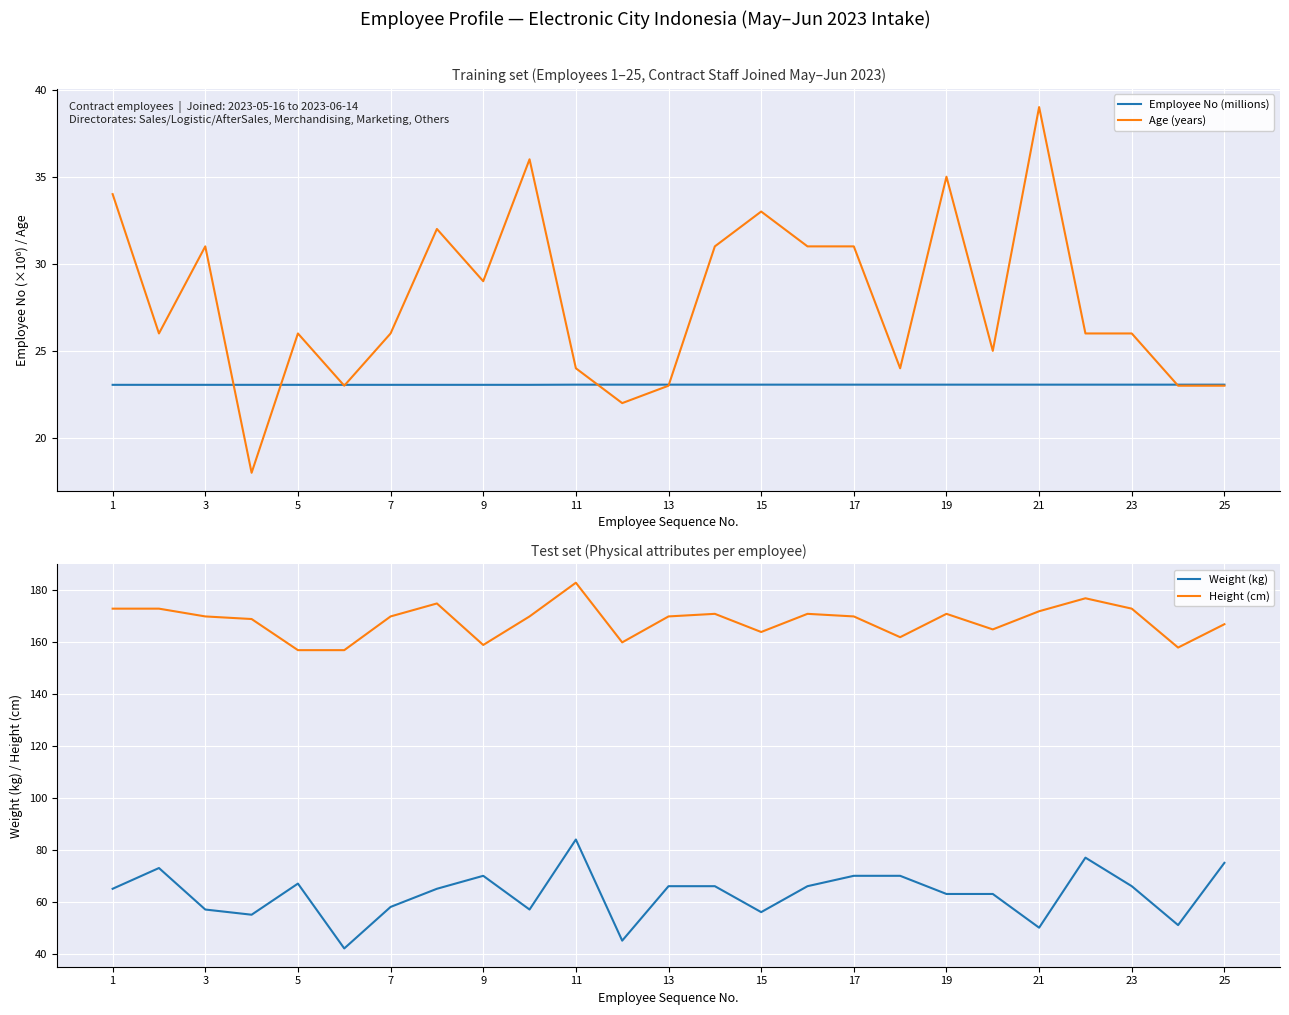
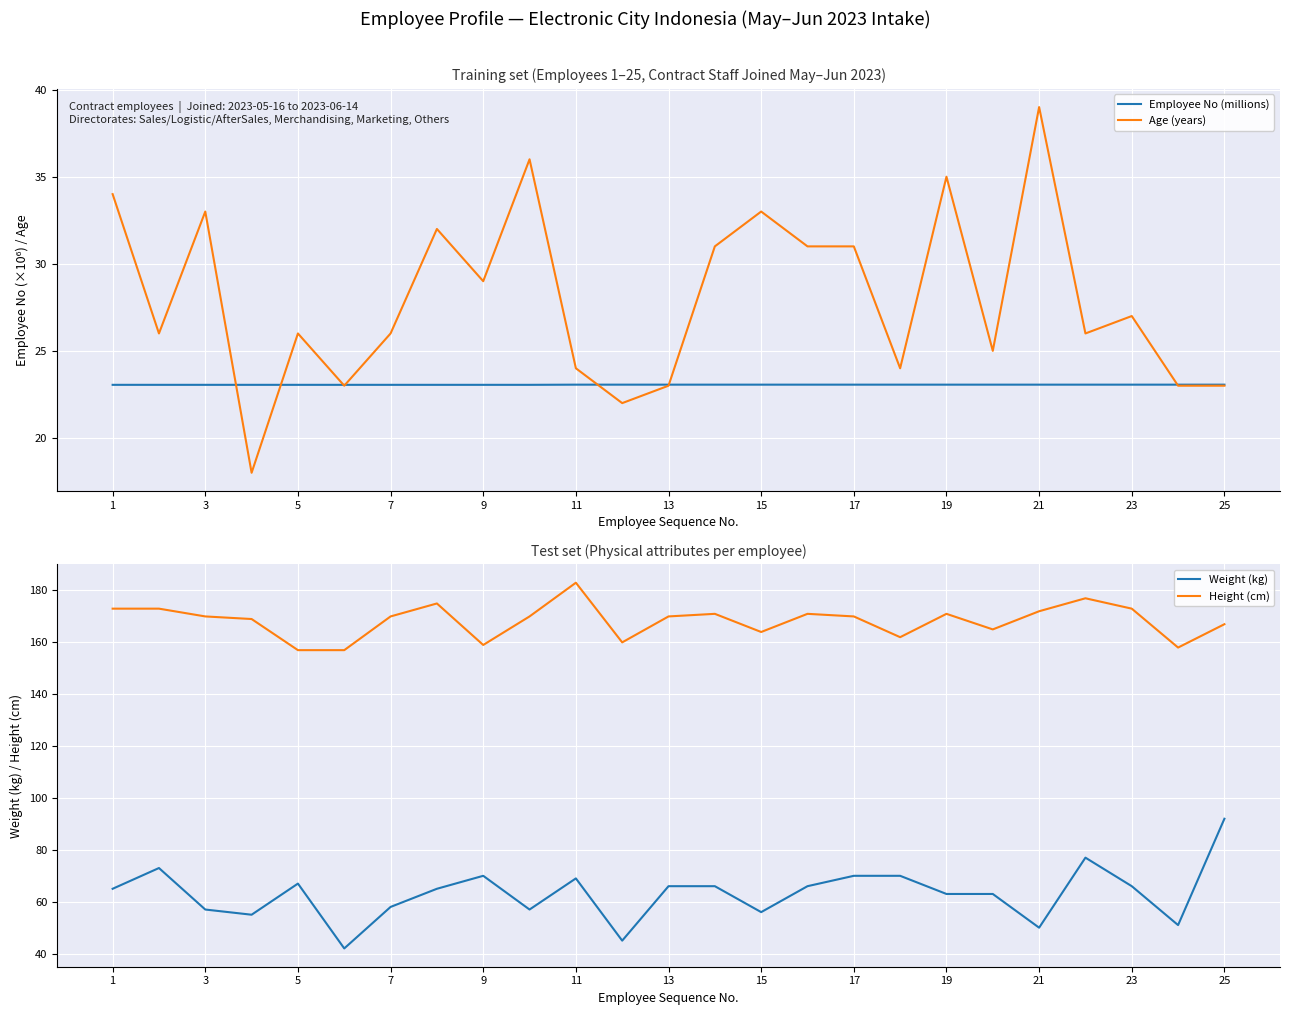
  {
    "Training set (Employees 1–25, Contract Staff Joined May–Jun 2023)": {
      "Employee No (millions)": {
        "1": 23,
        "3": 23,
        "5": 23,
        "7": 23,
        "9": 23,
        "11": 23,
        "15": 23,
        "17": 23,
        "19": 23,
        "21": 23,
        "23": 23
      },
      "Age (years)": {
        "1": 34,
-       "3": 31,
+       "3": 33,
        "5": 26,
        "7": 26,
        "9": 29,
        "11": 24,
        "15": 33,
        "17": 31,
        "19": 35,
        "21": 39,
-       "23": 26
+       "23": 27
      }
    },
    "Test set (Physical attributes per employee)": {
      "Weight (kg)": {
        "1": 65,
        "3": 57,
        "5": 67,
        "7": 58,
        "9": 70,
-       "11": 84,
+       "11": 69,
        "13": 66,
        "15": 56,
        "17": 70,
        "19": 63,
        "21": 50,
        "23": 66,
-       "25": 75
+       "25": 92
      },
      "Height (cm)": {
        "1": 173,
        "3": 170,
        "5": 157,
        "7": 170,
        "9": 159,
        "11": 183,
        "13": 170,
        "15": 164,
        "17": 170,
        "19": 171,
        "21": 172,
        "23": 173,
        "25": 167
      }
    }
  }
